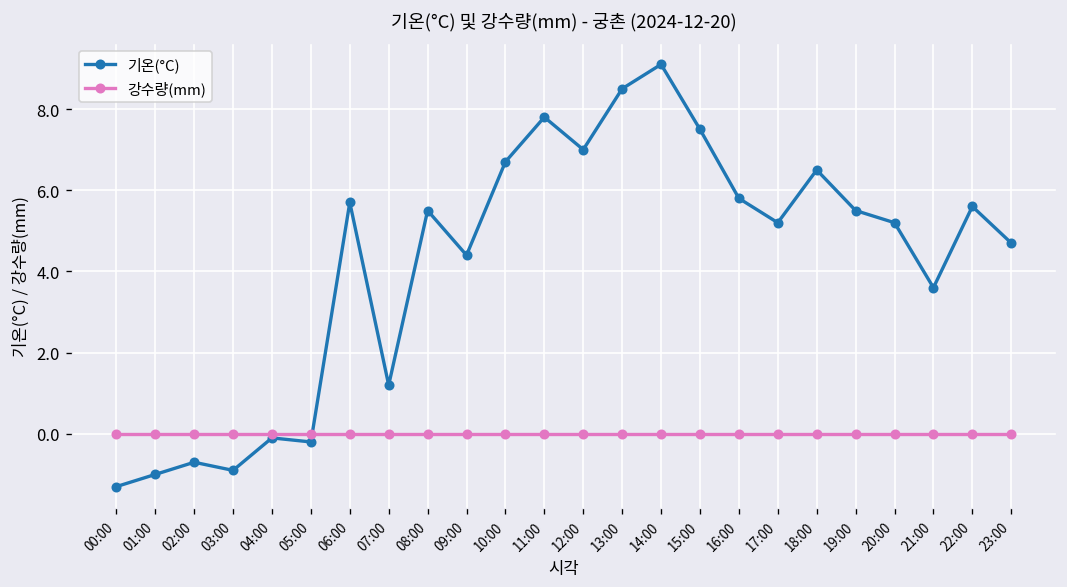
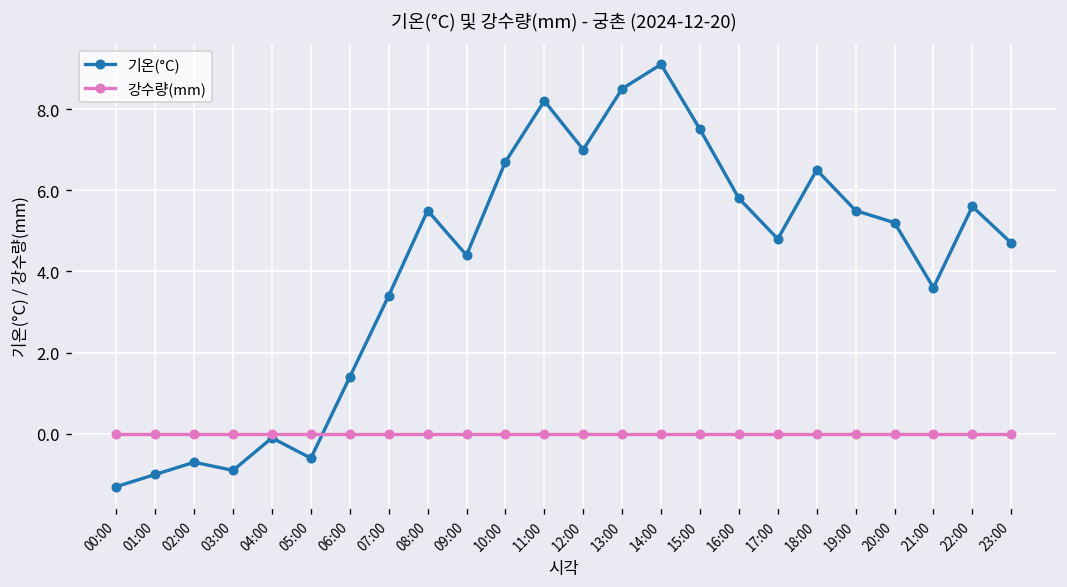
  {
    "기온(°C)": {
      "00:00": -1.3,
      "01:00": -1.0,
      "02:00": -0.7,
      "03:00": -0.9,
      "04:00": -0.1,
-     "05:00": -0.2,
-     "06:00": 5.7,
-     "07:00": 1.2,
+     "05:00": -0.6,
+     "06:00": 1.4,
+     "07:00": 3.4,
      "08:00": 5.5,
      "09:00": 4.4,
      "10:00": 6.7,
-     "11:00": 7.8,
+     "11:00": 8.2,
      "12:00": 7.0,
      "13:00": 8.5,
      "14:00": 9.1,
      "15:00": 7.5,
      "16:00": 5.8,
-     "17:00": 5.2,
+     "17:00": 4.8,
      "18:00": 6.5,
      "19:00": 5.5,
      "20:00": 5.2,
      "21:00": 3.6,
      "22:00": 5.6,
      "23:00": 4.7
    },
    "강수량(mm)": {
      "00:00": 0.0,
      "01:00": 0.0,
      "02:00": 0.0,
      "03:00": 0.0,
      "04:00": 0.0,
      "05:00": 0.0,
      "06:00": 0.0,
      "07:00": 0.0,
      "08:00": 0.0,
      "09:00": 0.0,
      "10:00": 0.0,
      "11:00": 0.0,
      "12:00": 0.0,
      "13:00": 0.0,
      "14:00": 0.0,
      "15:00": 0.0,
      "16:00": 0.0,
      "17:00": 0.0,
      "18:00": 0.0,
      "19:00": 0.0,
      "20:00": 0.0,
      "21:00": 0.0,
      "22:00": 0.0,
      "23:00": 0.0
    }
  }
